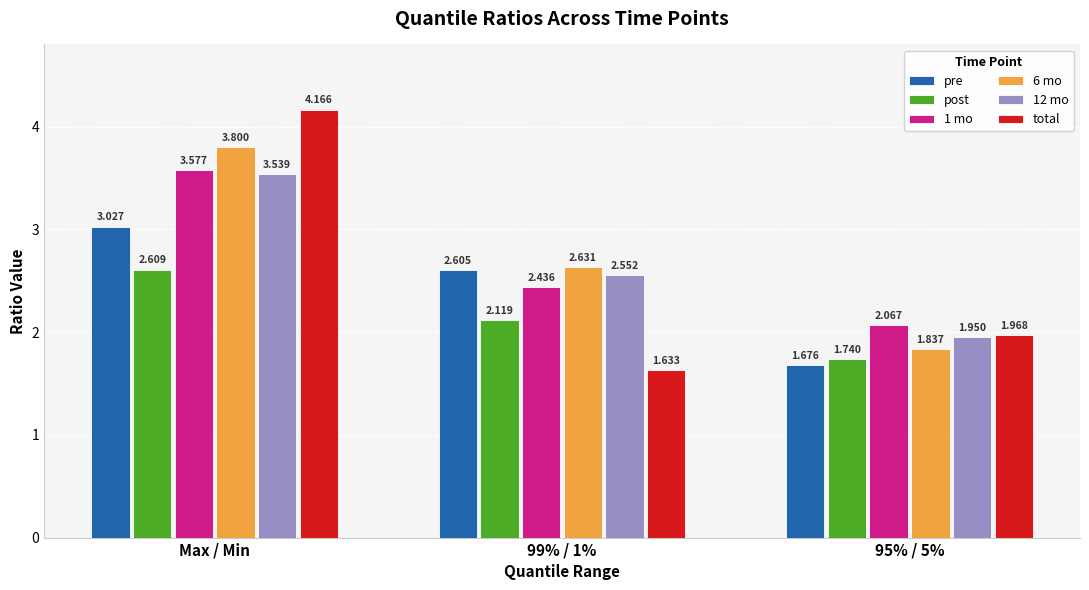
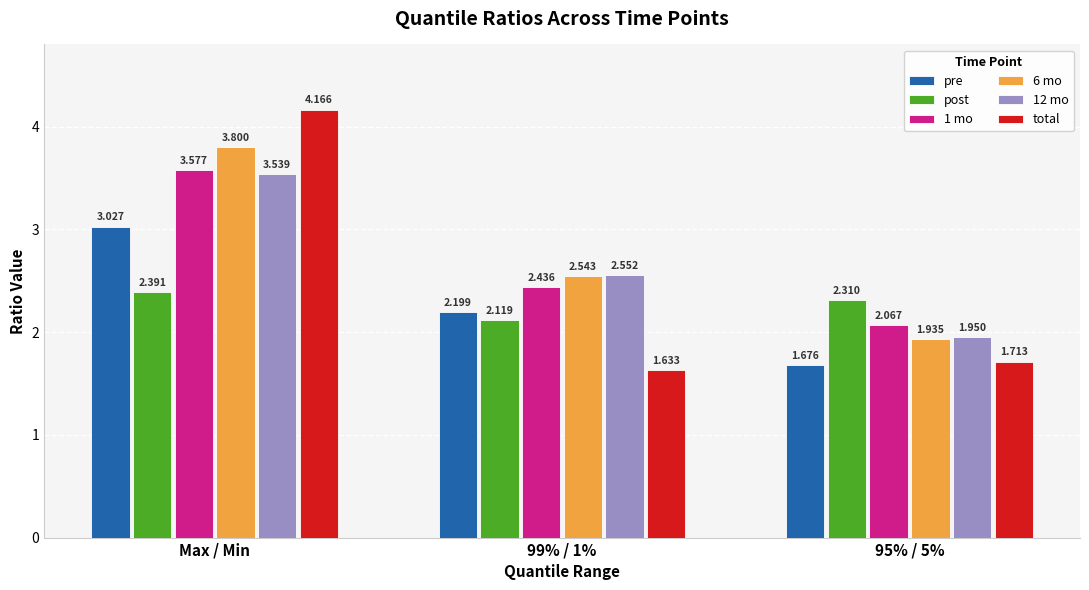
  {
    "pre": {
      "Max / Min": 3.027,
-     "99% / 1%": 2.605,
+     "99% / 1%": 2.199,
      "95% / 5%": 1.676
    },
    "post": {
-     "Max / Min": 2.609,
+     "Max / Min": 2.391,
      "99% / 1%": 2.119,
-     "95% / 5%": 1.740
+     "95% / 5%": 2.310
    },
    "1 mo": {
      "Max / Min": 3.577,
      "99% / 1%": 2.436,
      "95% / 5%": 2.067
    },
    "6 mo": {
      "Max / Min": 3.800,
-     "99% / 1%": 2.631,
-     "95% / 5%": 1.837
+     "99% / 1%": 2.543,
+     "95% / 5%": 1.935
    },
    "12 mo": {
      "Max / Min": 3.539,
      "99% / 1%": 2.552,
      "95% / 5%": 1.950
    },
    "total": {
      "Max / Min": 4.166,
      "99% / 1%": 1.633,
-     "95% / 5%": 1.968
+     "95% / 5%": 1.713
    }
  }
